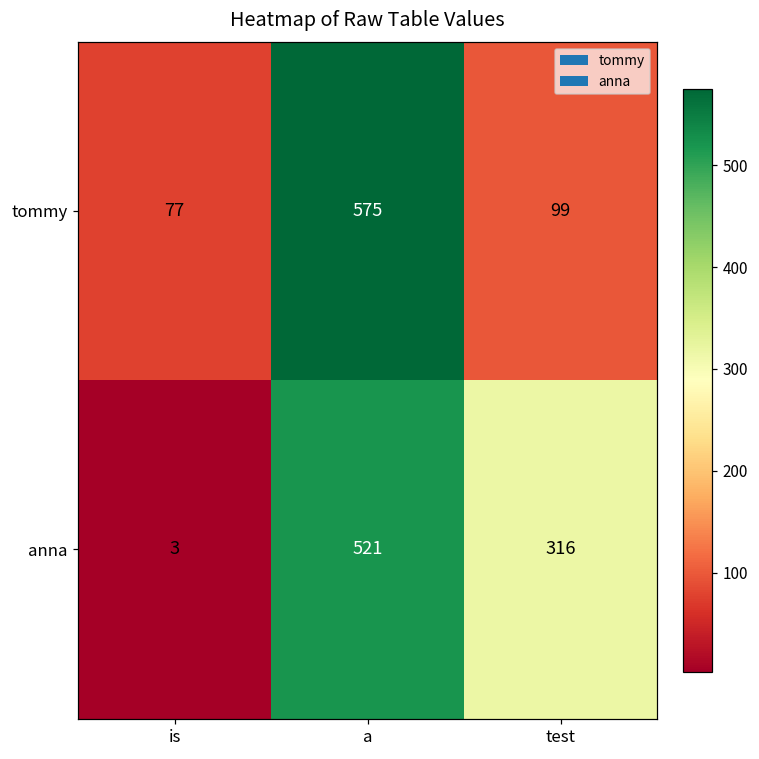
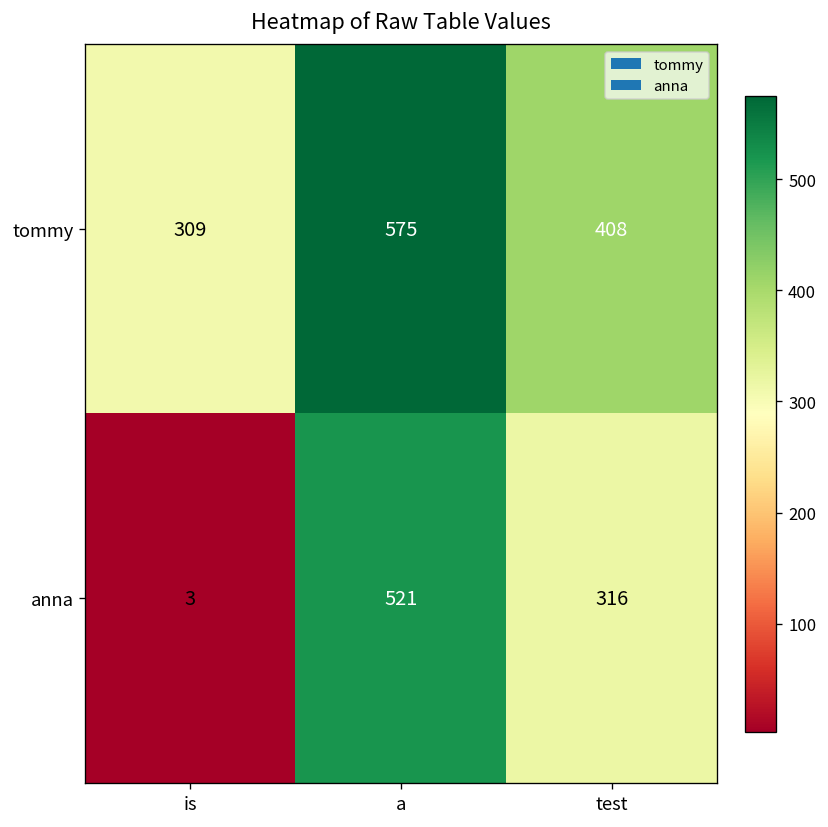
  {
    "tommy": {
-     "is": 77,
+     "is": 309,
      "a": 575,
-     "test": 99
+     "test": 408
    },
    "anna": {
      "is": 3,
      "a": 521,
      "test": 316
    }
  }
